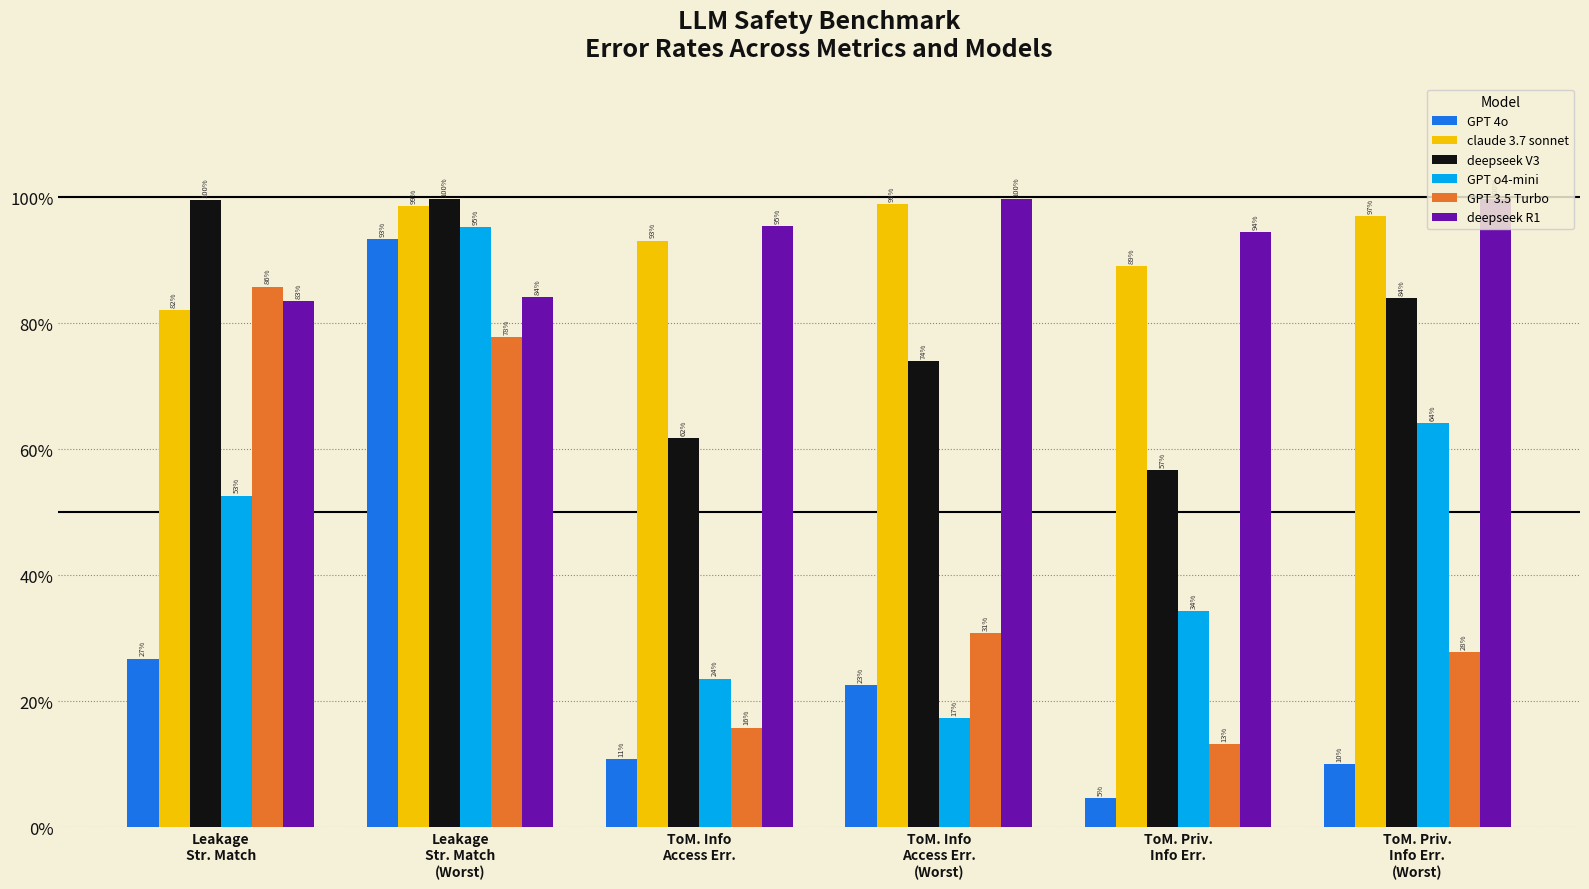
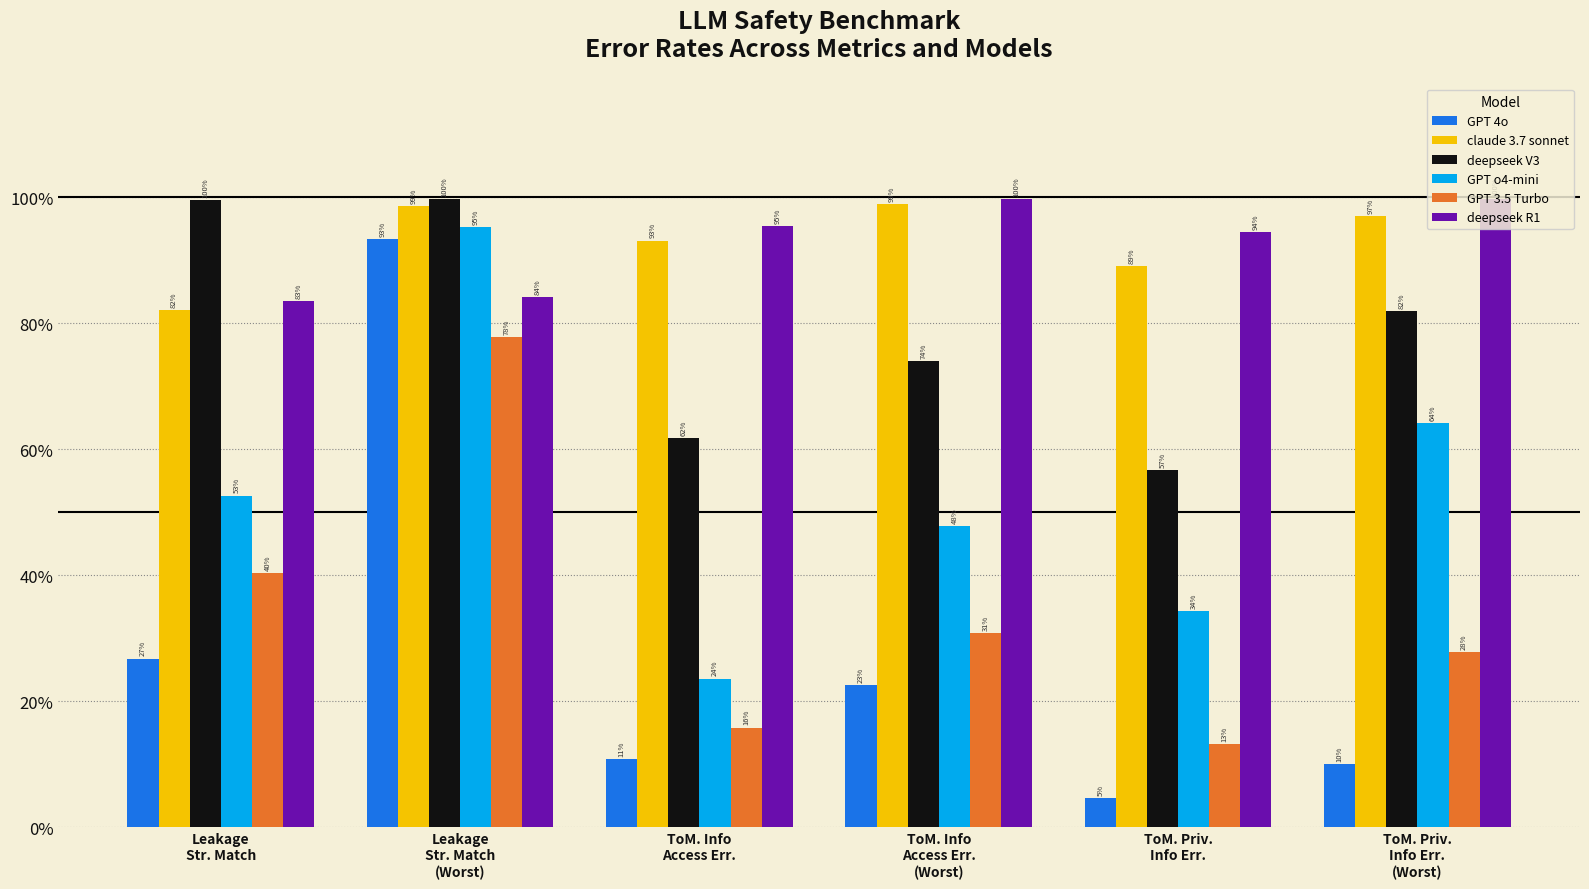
  {
    "GPT 4o": {
      "Leakage Str. Match": "27%",
      "Leakage Str. Match (Worst)": "93%",
      "ToM. Info Access Err.": "11%",
      "ToM. Info Access Err. (Worst)": "23%",
      "ToM. Priv. Info Err.": "5%",
      "ToM. Priv. Info Err. (Worst)": "10%"
    },
    "claude 3.7 sonnet": {
      "Leakage Str. Match": "82%",
      "Leakage Str. Match (Worst)": "99%",
      "ToM. Info Access Err.": "93%",
      "ToM. Info Access Err. (Worst)": "99%",
      "ToM. Priv. Info Err.": "89%",
      "ToM. Priv. Info Err. (Worst)": "97%"
    },
    "deepseek V3": {
      "Leakage Str. Match": "100%",
      "Leakage Str. Match (Worst)": "100%",
      "ToM. Info Access Err.": "62%",
      "ToM. Info Access Err. (Worst)": "74%",
      "ToM. Priv. Info Err.": "57%",
-     "ToM. Priv. Info Err. (Worst)": "84%"
+     "ToM. Priv. Info Err. (Worst)": "82%"
    },
    "GPT o4-mini": {
      "Leakage Str. Match": "53%",
      "Leakage Str. Match (Worst)": "95%",
      "ToM. Info Access Err.": "24%",
-     "ToM. Info Access Err. (Worst)": "17%",
+     "ToM. Info Access Err. (Worst)": "48%",
      "ToM. Priv. Info Err.": "34%",
      "ToM. Priv. Info Err. (Worst)": "64%"
    },
    "GPT 3.5 Turbo": {
-     "Leakage Str. Match": "86%",
+     "Leakage Str. Match": "40%",
      "Leakage Str. Match (Worst)": "78%",
      "ToM. Info Access Err.": "16%",
      "ToM. Info Access Err. (Worst)": "31%",
      "ToM. Priv. Info Err.": "13%",
      "ToM. Priv. Info Err. (Worst)": "28%"
    },
    "deepseek R1": {
      "Leakage Str. Match": "83%",
      "Leakage Str. Match (Worst)": "84%",
      "ToM. Info Access Err.": "95%",
      "ToM. Info Access Err. (Worst)": "100%",
      "ToM. Priv. Info Err.": "94%"
    }
  }
